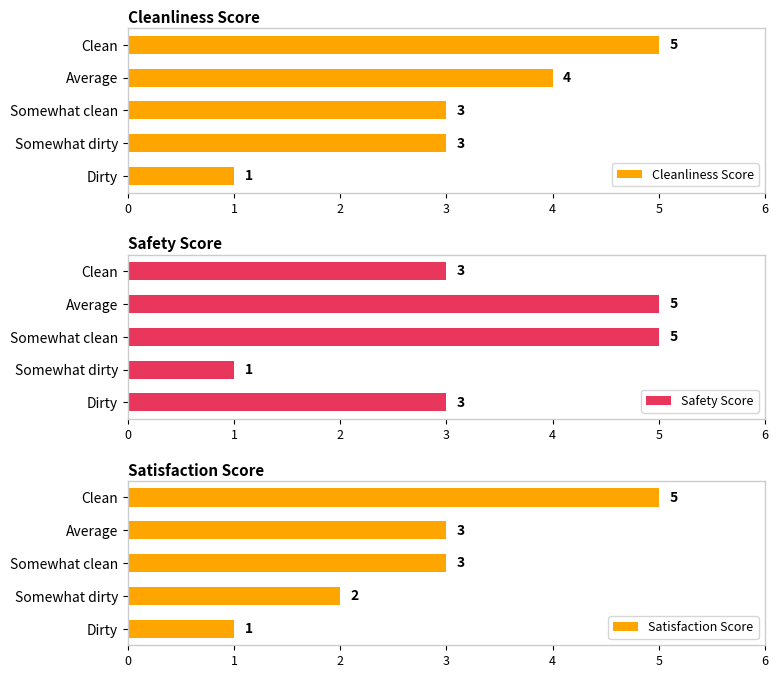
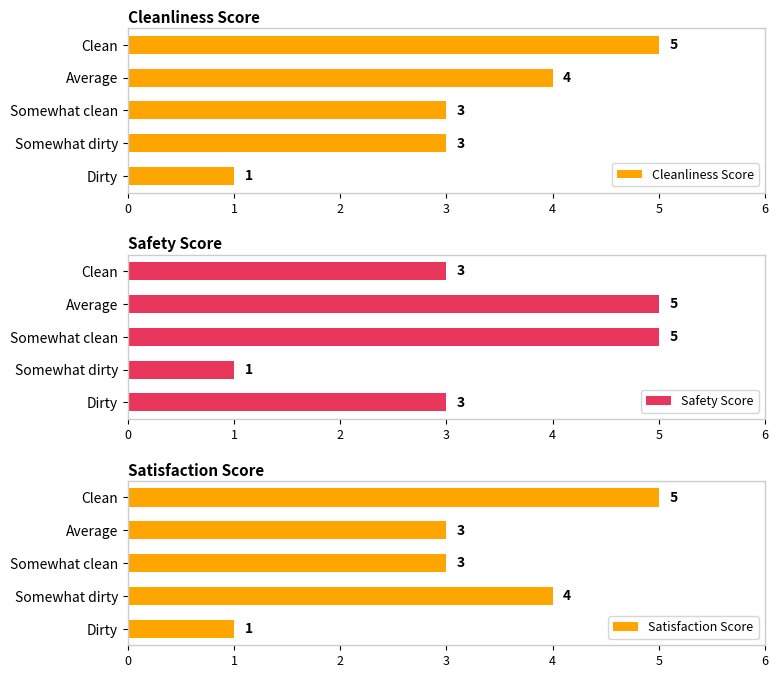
  {
    "Cleanliness Score": {
      "Clean": 5,
      "Average": 4,
      "Somewhat clean": 3,
      "Somewhat dirty": 3,
      "Dirty": 1
    },
    "Safety Score": {
      "Clean": 3,
      "Average": 5,
      "Somewhat clean": 5,
      "Somewhat dirty": 1,
      "Dirty": 3
    },
    "Satisfaction Score": {
      "Clean": 5,
      "Average": 3,
      "Somewhat clean": 3,
-     "Somewhat dirty": 2,
+     "Somewhat dirty": 4,
      "Dirty": 1
    }
  }
